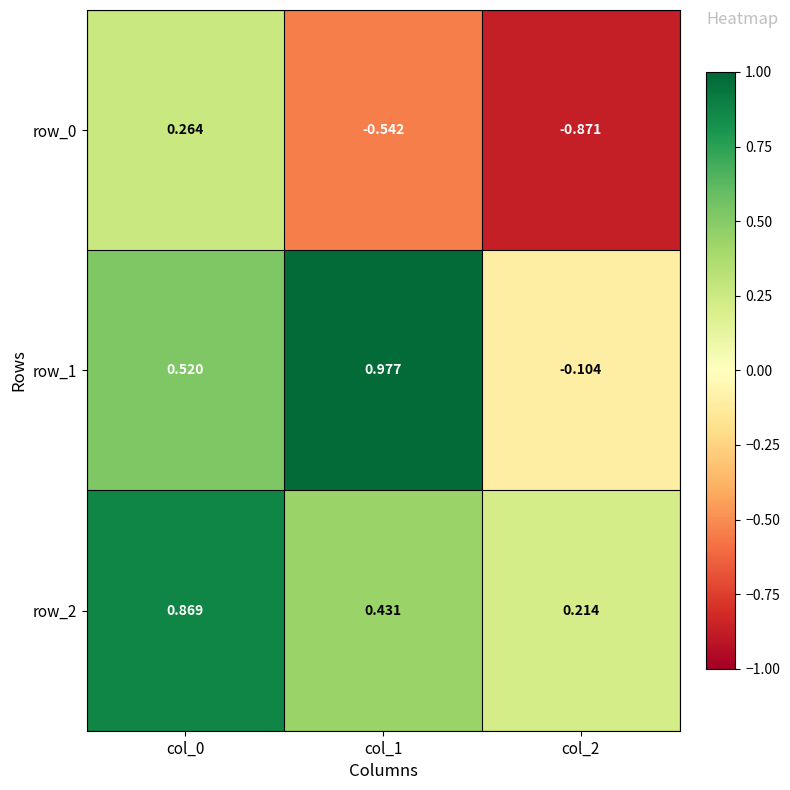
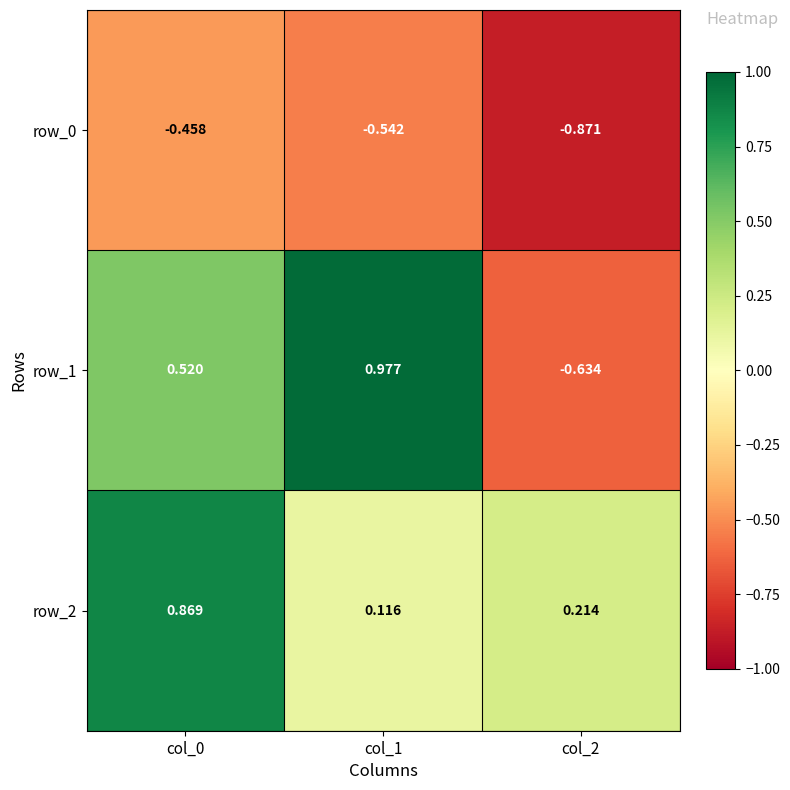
  {
    "row_0": {
-     "col_0": 0.264,
+     "col_0": -0.458,
      "col_1": -0.542,
      "col_2": -0.871
    },
    "row_1": {
      "col_0": 0.520,
      "col_1": 0.977,
-     "col_2": -0.104
+     "col_2": -0.634
    },
    "row_2": {
      "col_0": 0.869,
-     "col_1": 0.431,
+     "col_1": 0.116,
      "col_2": 0.214
    }
  }
